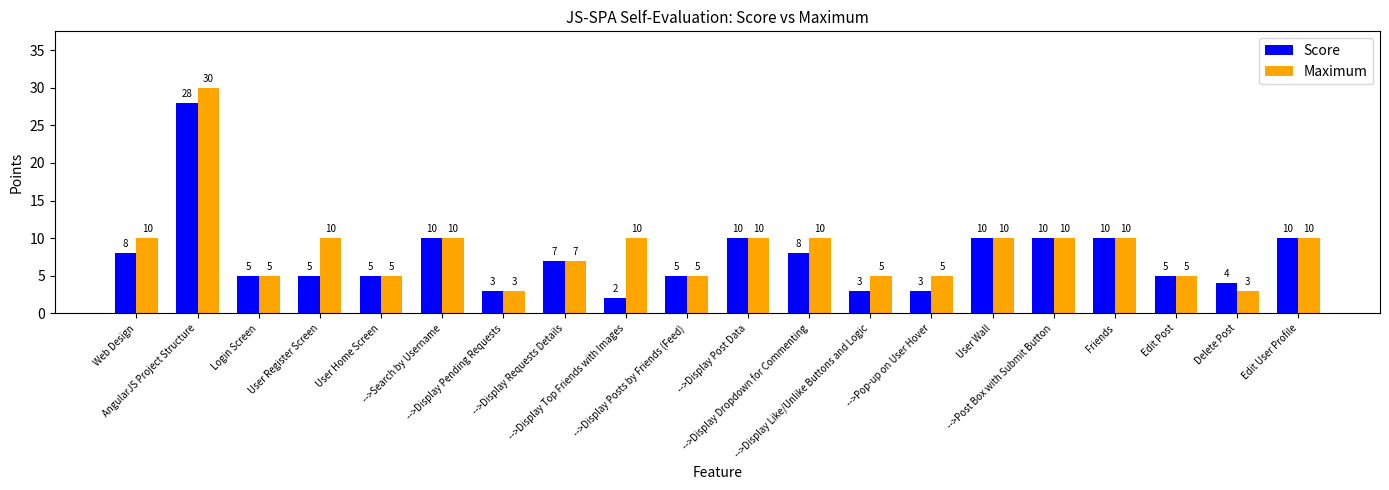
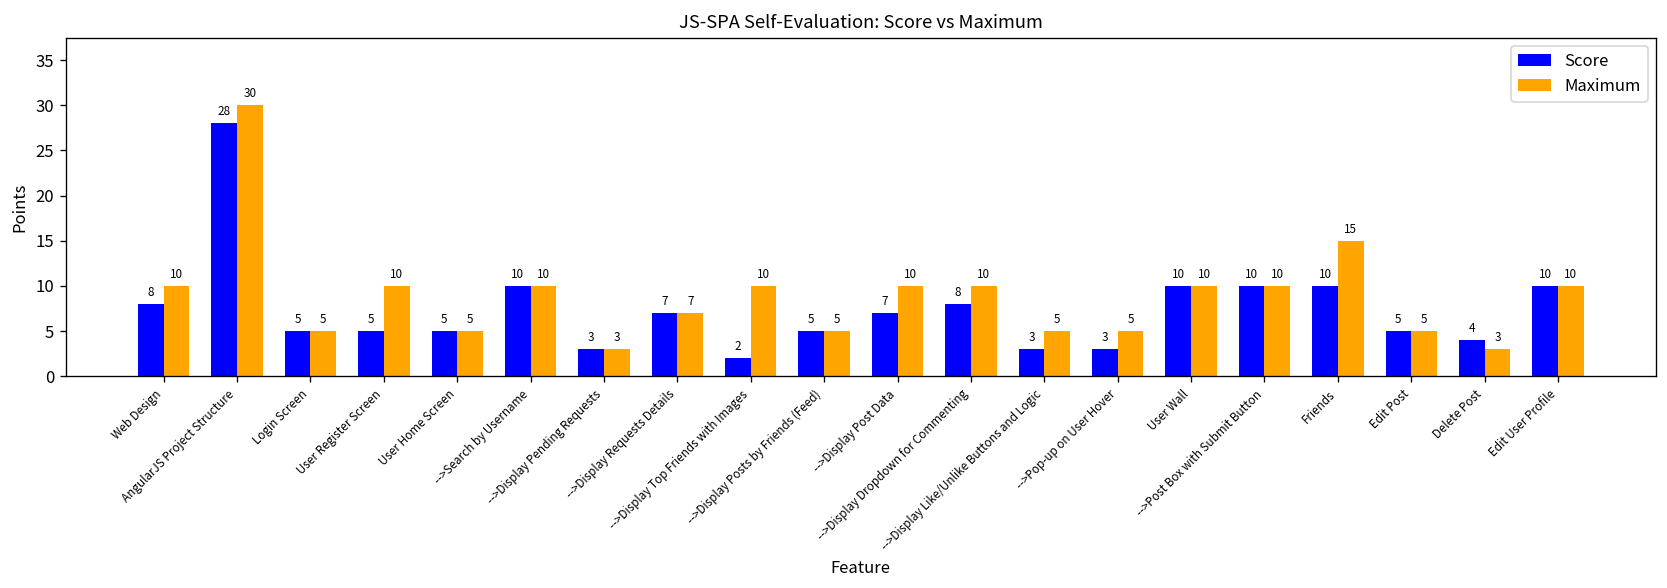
  {
    "Score": {
      "Web Design": 8,
      "AngularJS Project Structure": 28,
      "Login Screen": 5,
      "User Register Screen": 5,
      "User Home Screen": 5,
      "-->Search by Username": 10,
      "-->Display Pending Requests": 3,
      "-->Display Requests Details": 7,
      "-->Display Top Friends with Images": 2,
      "-->Display Posts by Friends (Feed)": 5,
-     "-->Display Post Data": 10,
+     "-->Display Post Data": 7,
      "-->Display Dropdown for Commenting": 8,
      "-->Display Like/Unlike Buttons and Logic": 3,
      "-->Pop-up on User Hover": 3,
      "User Wall": 10,
      "-->Post Box with Submit Button": 10,
      "Friends": 10,
      "Edit Post": 5,
      "Delete Post": 4,
      "Edit User Profile": 10
    },
    "Maximum": {
      "Web Design": 10,
      "AngularJS Project Structure": 30,
      "Login Screen": 5,
      "User Register Screen": 10,
      "User Home Screen": 5,
      "-->Search by Username": 10,
      "-->Display Pending Requests": 3,
      "-->Display Requests Details": 7,
      "-->Display Top Friends with Images": 10,
      "-->Display Posts by Friends (Feed)": 5,
      "-->Display Post Data": 10,
      "-->Display Dropdown for Commenting": 10,
      "-->Display Like/Unlike Buttons and Logic": 5,
      "-->Pop-up on User Hover": 5,
      "User Wall": 10,
      "-->Post Box with Submit Button": 10,
-     "Friends": 10,
+     "Friends": 15,
      "Edit Post": 5,
      "Delete Post": 3,
      "Edit User Profile": 10
    }
  }
